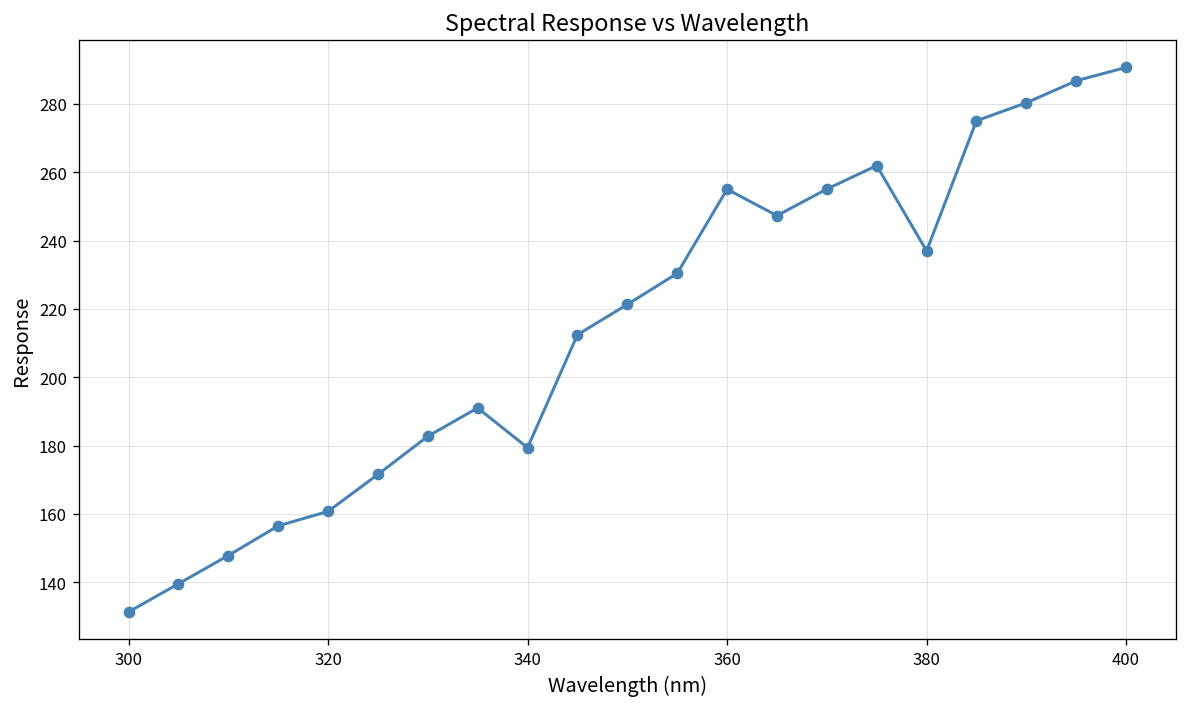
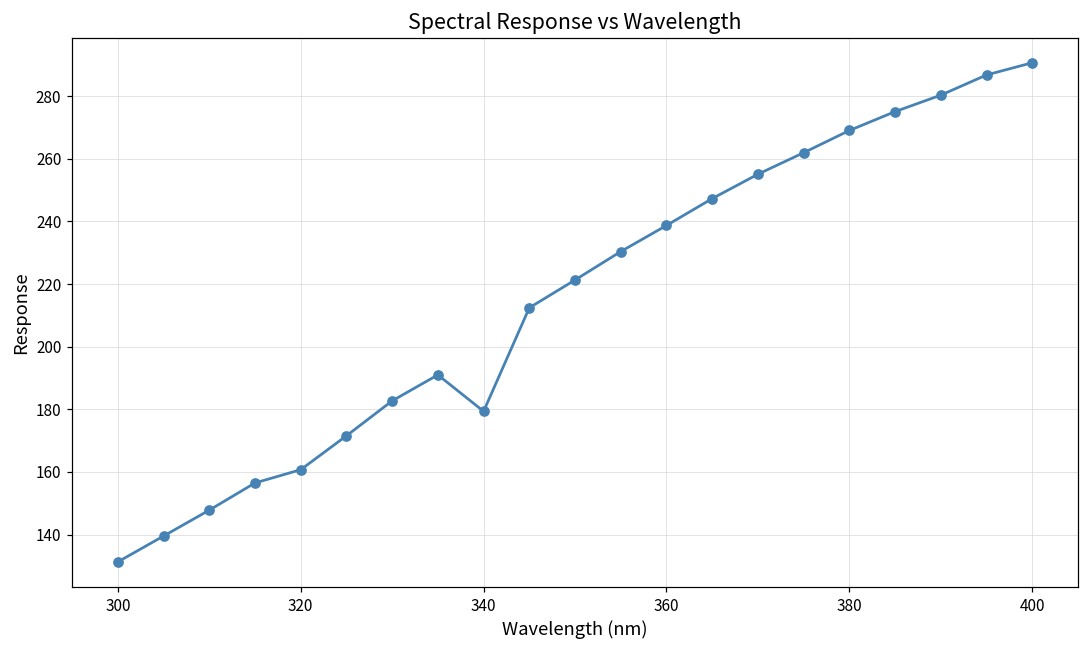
  {
    "300": 131,
    "320": 161,
    "340": 179,
-   "360": 255,
-   "380": 237,
+   "360": 239,
+   "380": 269,
    "400": 291
  }
